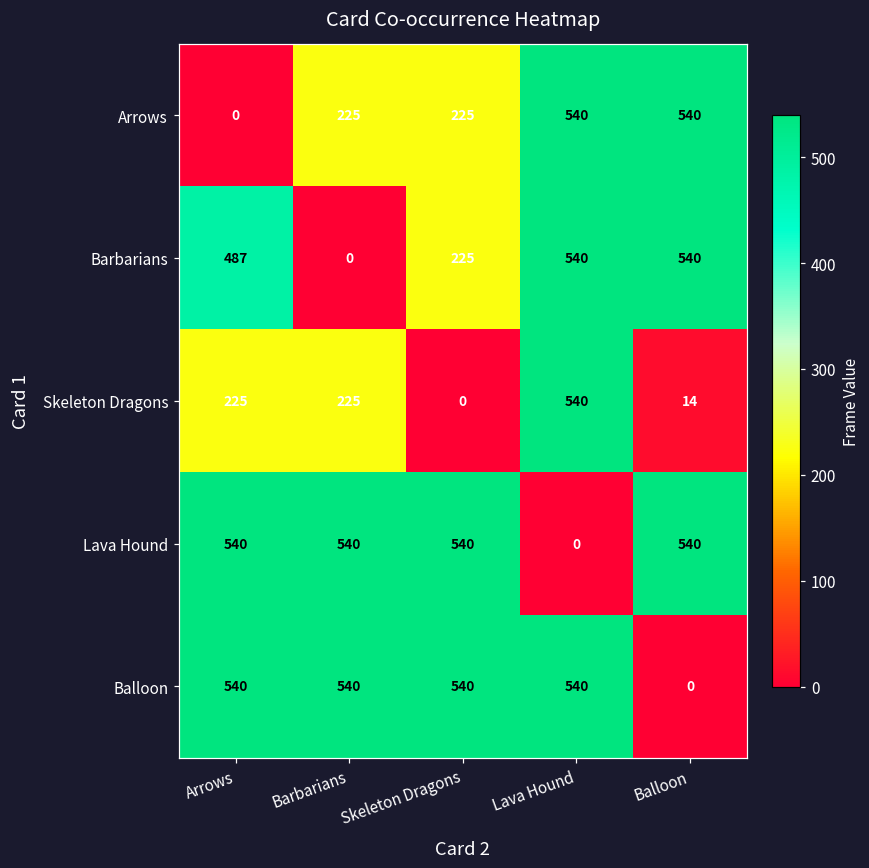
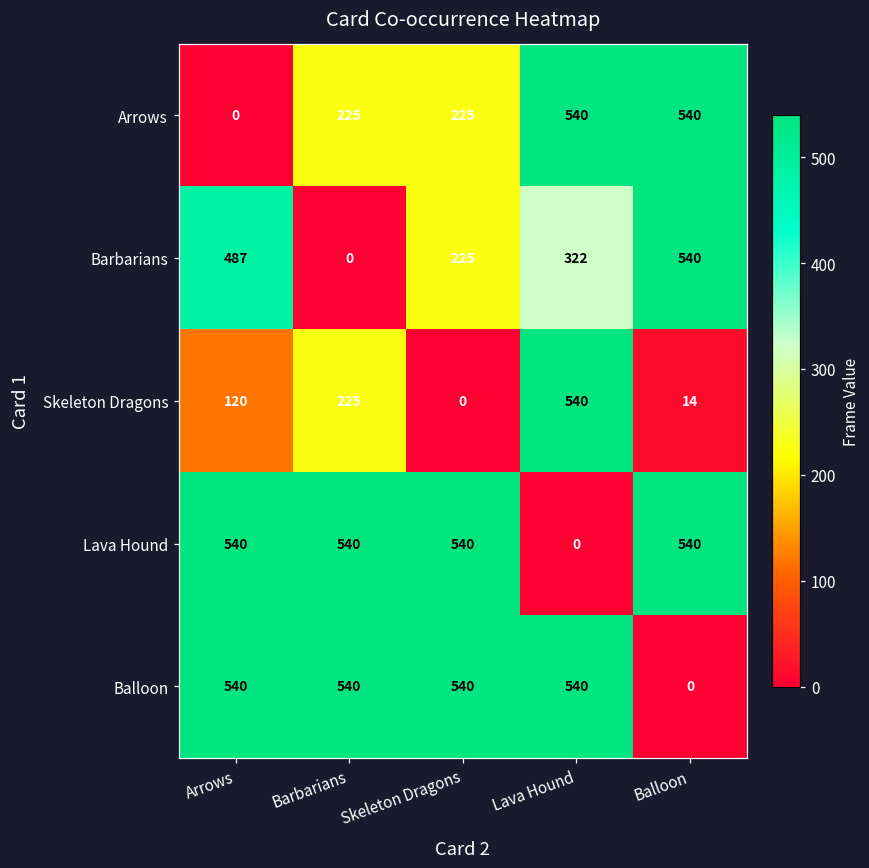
  {
    "Arrows": {
      "Arrows": 0,
      "Barbarians": 225,
      "Skeleton Dragons": 225,
      "Lava Hound": 540,
      "Balloon": 540
    },
    "Barbarians": {
      "Arrows": 487,
      "Barbarians": 0,
      "Skeleton Dragons": 225,
-     "Lava Hound": 540,
+     "Lava Hound": 322,
      "Balloon": 540
    },
    "Skeleton Dragons": {
-     "Arrows": 225,
+     "Arrows": 120,
      "Barbarians": 225,
      "Skeleton Dragons": 0,
      "Lava Hound": 540,
      "Balloon": 14
    },
    "Lava Hound": {
      "Arrows": 540,
      "Barbarians": 540,
      "Skeleton Dragons": 540,
      "Lava Hound": 0,
      "Balloon": 540
    },
    "Balloon": {
      "Arrows": 540,
      "Barbarians": 540,
      "Skeleton Dragons": 540,
      "Lava Hound": 540,
      "Balloon": 0
    }
  }
